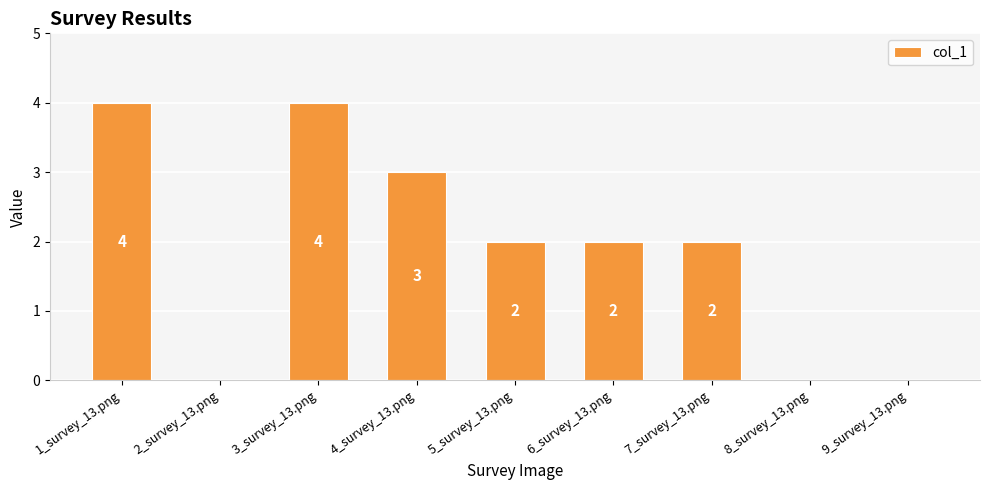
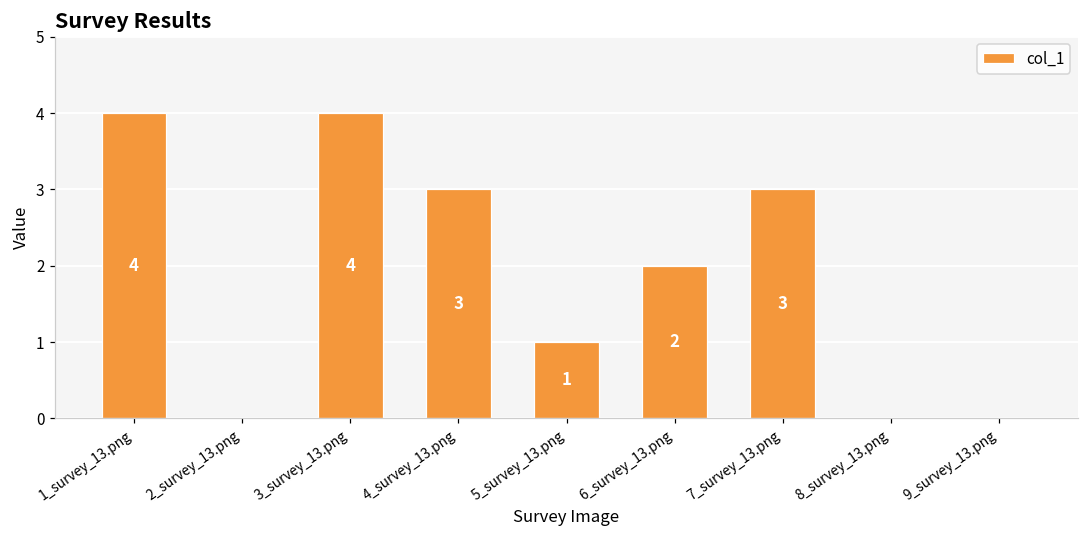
  {
    "1_survey_13.png": 4,
    "3_survey_13.png": 4,
    "4_survey_13.png": 3,
-   "5_survey_13.png": 2,
+   "5_survey_13.png": 1,
    "6_survey_13.png": 2,
-   "7_survey_13.png": 2
+   "7_survey_13.png": 3
  }
